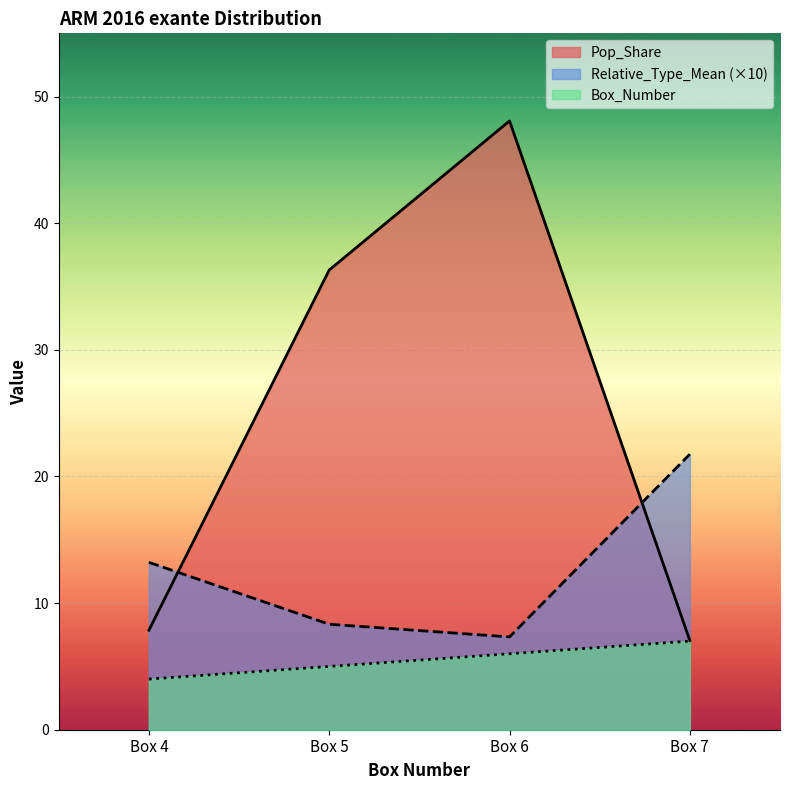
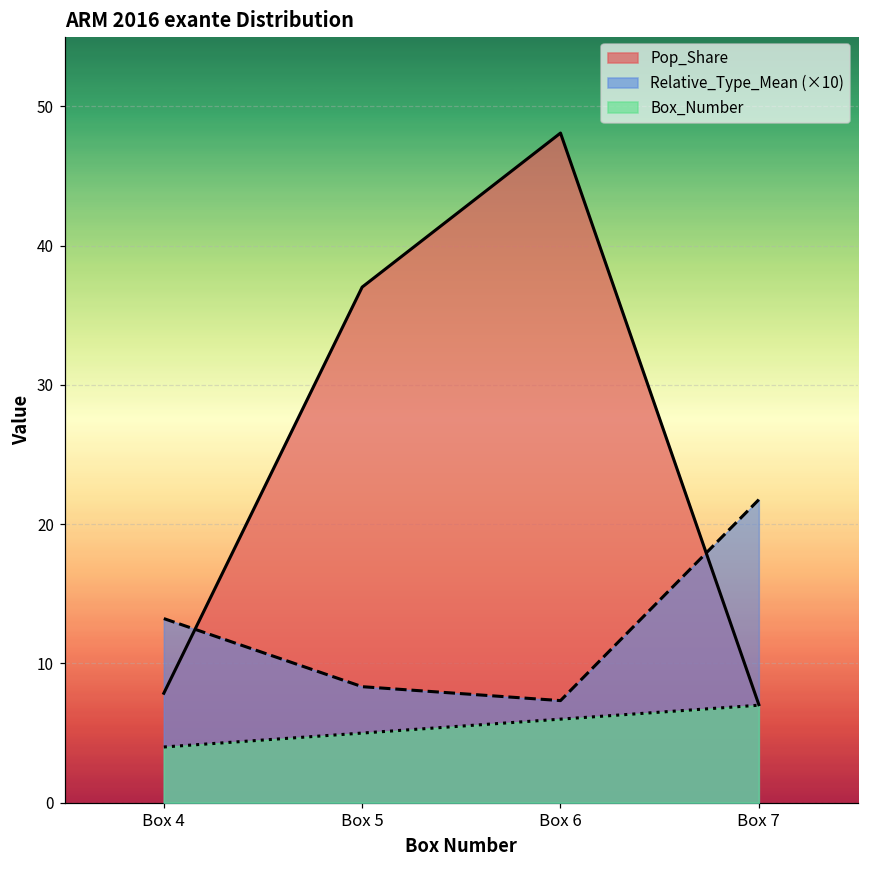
  {
    "Pop_Share": {
      "Box 4": 7.9,
-     "Box 5": 36.3,
+     "Box 5": 37.0,
      "Box 6": 48.1
    },
    "Relative_Type_Mean (×10)": {
      "Box 4": 13.2,
      "Box 5": 8.3,
      "Box 6": 7.3,
      "Box 7": 21.8
    },
    "Box_Number": {
      "Box 4": 4.0,
      "Box 5": 5.0,
      "Box 6": 6.0
    }
  }
